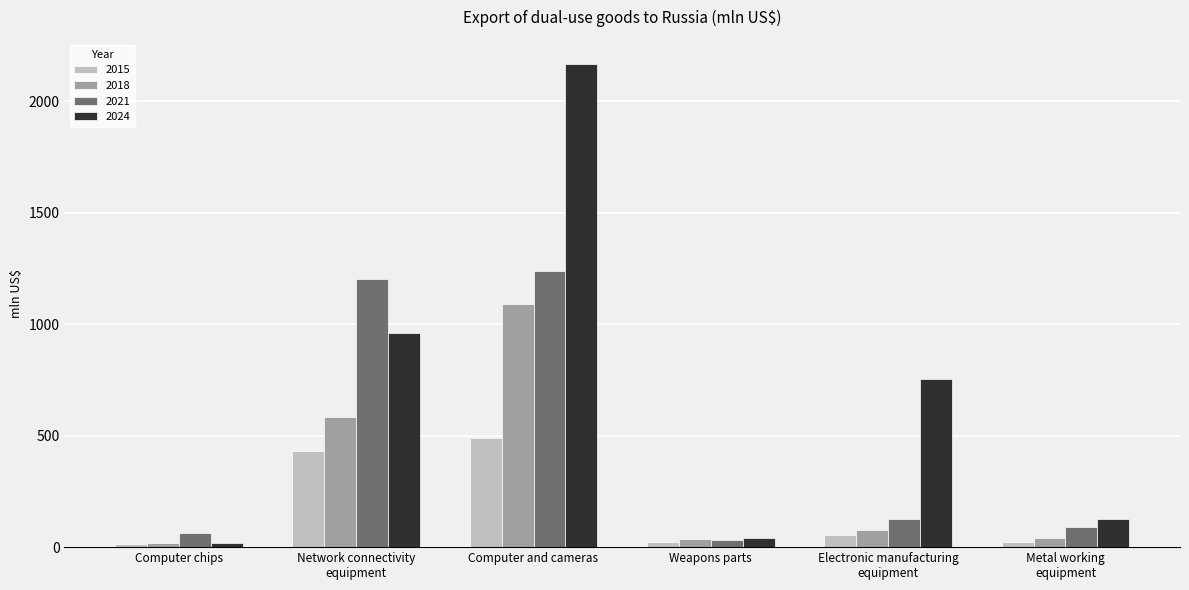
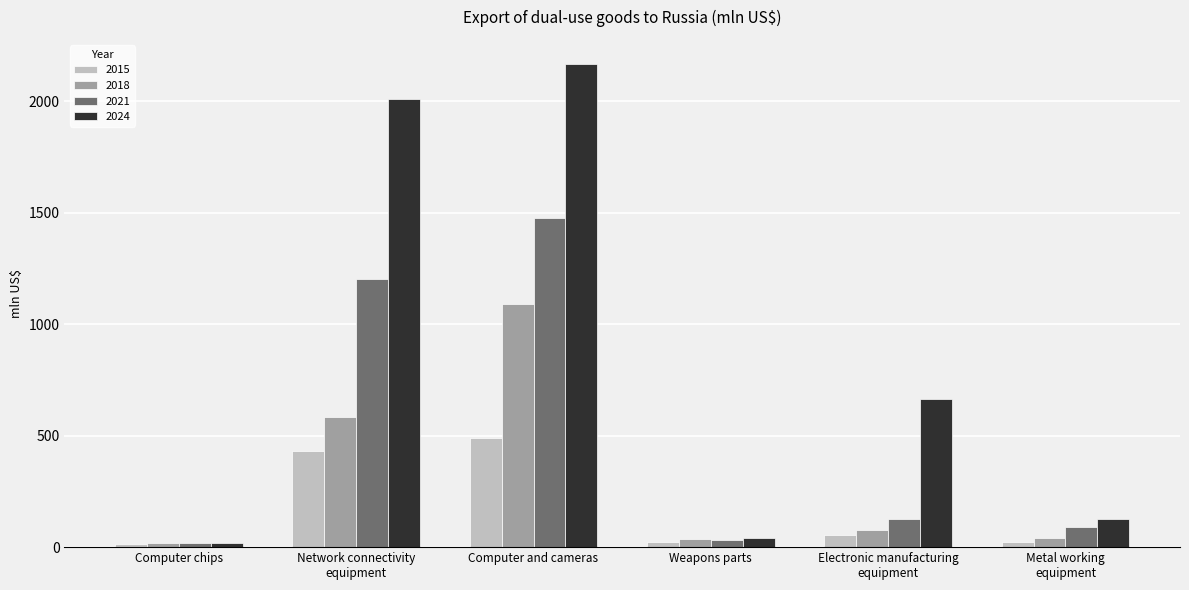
  {
    "2021": {
-     "Computer chips": 60,
+     "Computer chips": 20,
      "Network connectivity equipment": 1200,
-     "Computer and cameras": 1240,
+     "Computer and cameras": 1480,
      "Weapons parts": 30,
      "Electronic manufacturing equipment": 130,
      "Metal working equipment": 90
    },
    "2024": {
      "Computer chips": 20,
-     "Network connectivity equipment": 960,
+     "Network connectivity equipment": 2010,
      "Computer and cameras": 2170,
      "Weapons parts": 40,
-     "Electronic manufacturing equipment": 750,
+     "Electronic manufacturing equipment": 670,
      "Metal working equipment": 120
    }
  }
